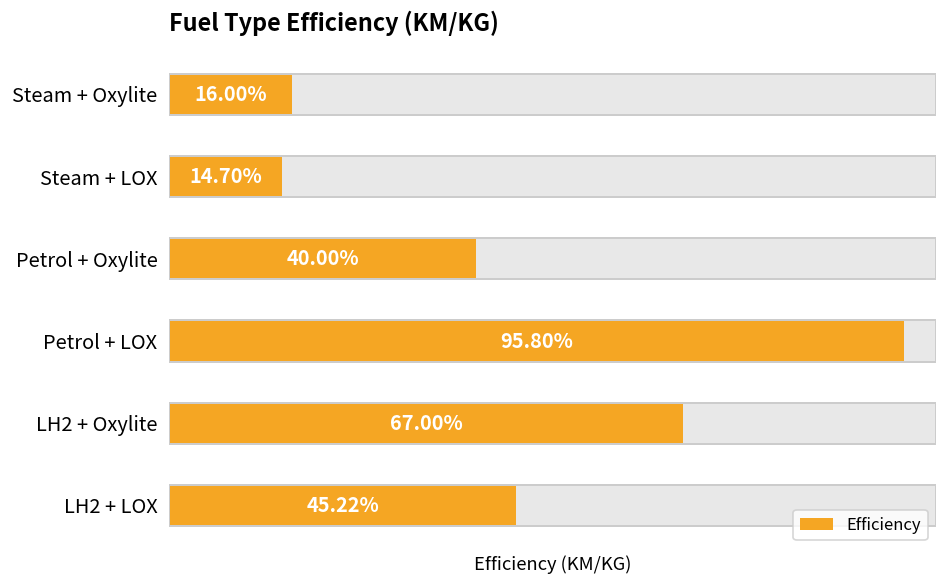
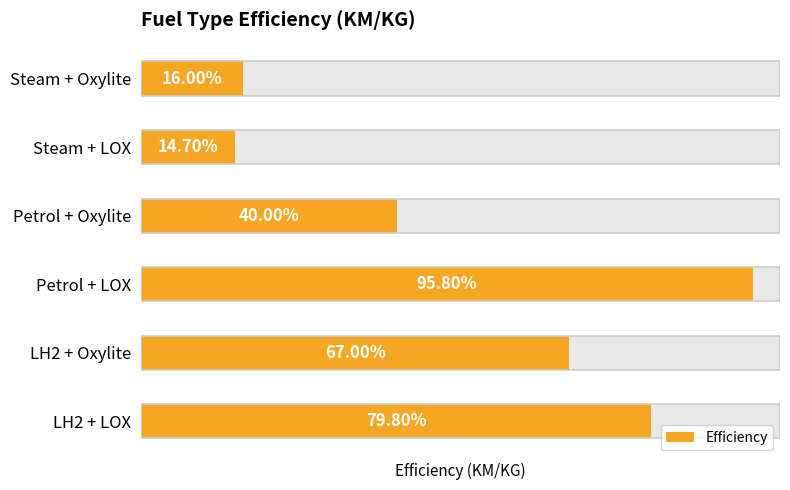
  {
    "Efficiency": {
-     "LH2 + LOX": "45.22%"
+     "LH2 + LOX": "79.80%"
    }
  }
